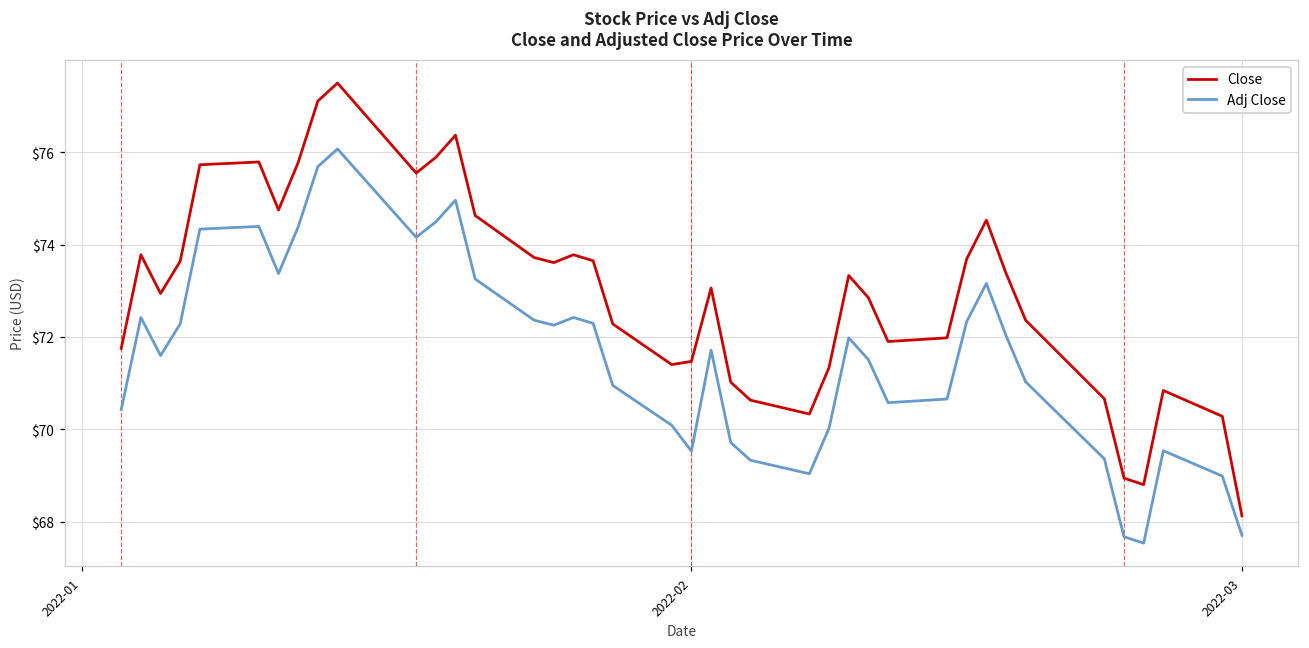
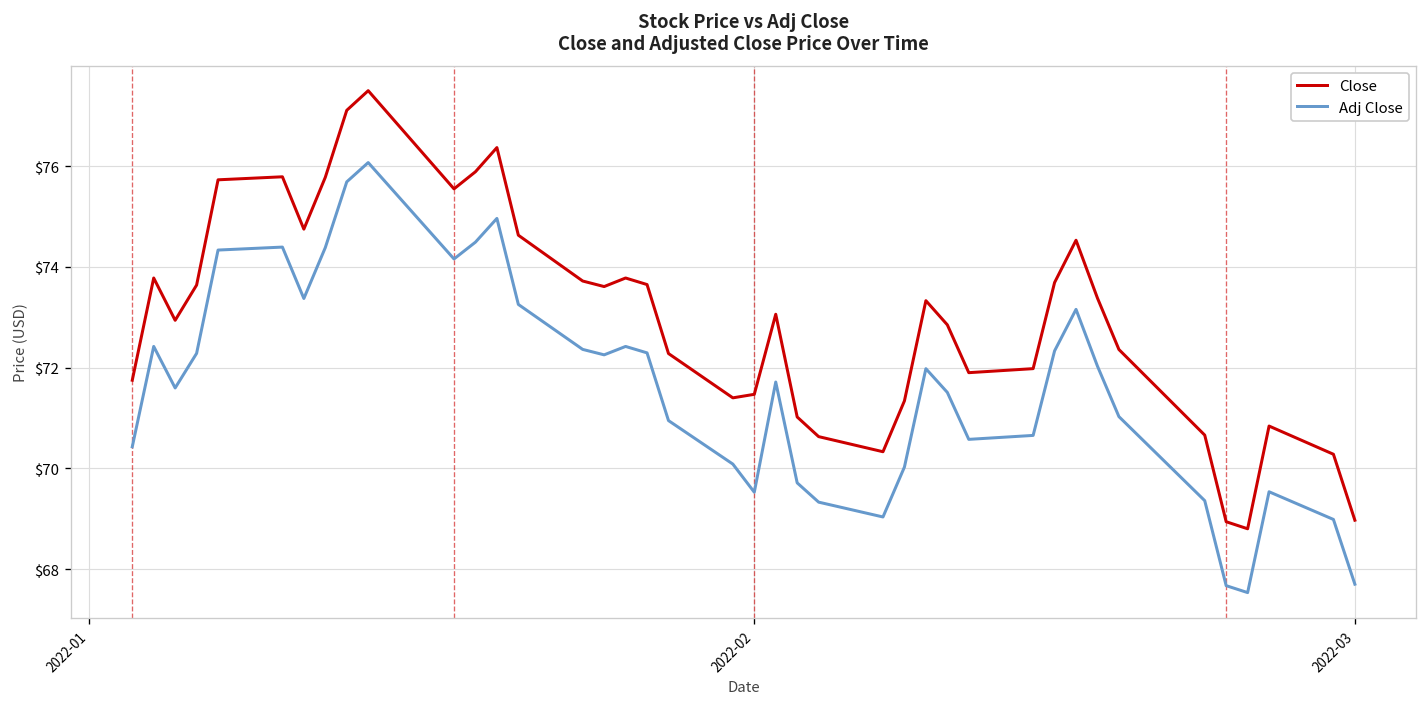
  {
    "Close": {
      "2022-02": "$71.5",
-     "2022-03": "$68.1"
+     "2022-03": "$69.0"
    },
    "Adj Close": {
      "2022-02": "$69.5",
      "2022-03": "$67.7"
    }
  }
